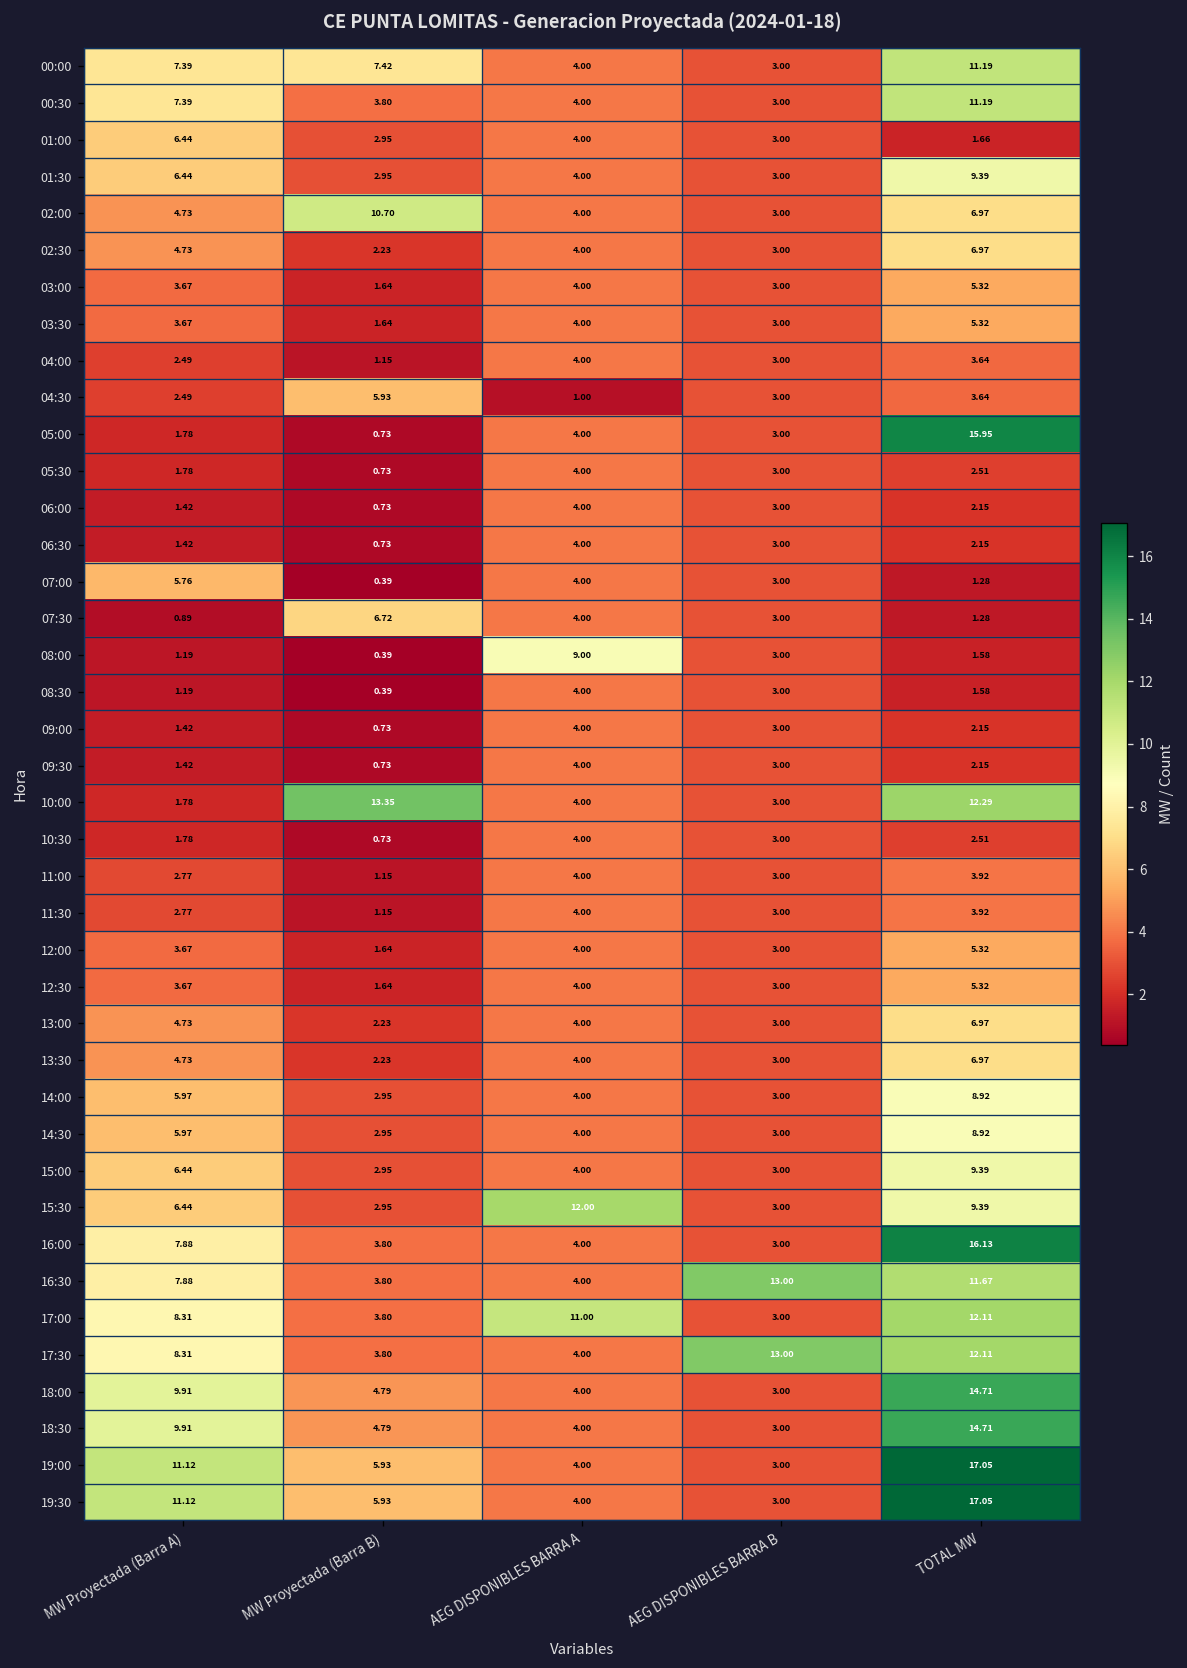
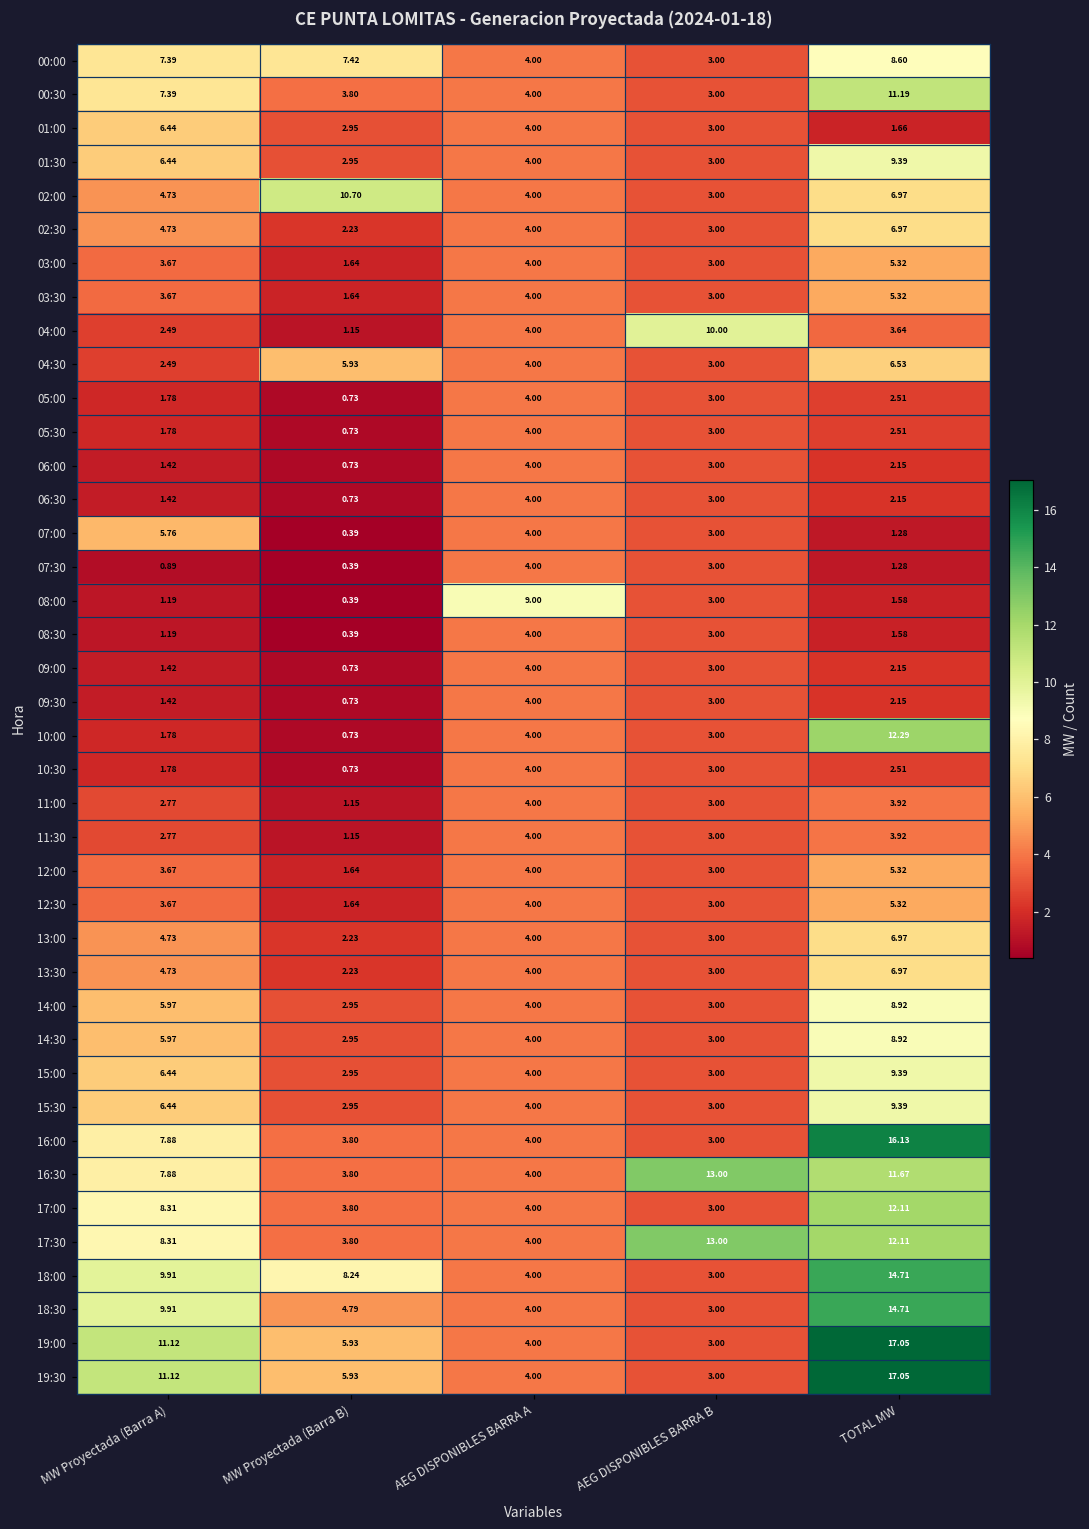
  {
    "00:00": {
      "MW Proyectada (Barra A)": 7.39,
      "MW Proyectada (Barra B)": 7.42,
      "AEG DISPONIBLES BARRA A": 4.00,
      "AEG DISPONIBLES BARRA B": 3.00,
-     "TOTAL MW": 11.19
+     "TOTAL MW": 8.60
    },
    "00:30": {
      "MW Proyectada (Barra A)": 7.39,
      "MW Proyectada (Barra B)": 3.80,
      "AEG DISPONIBLES BARRA A": 4.00,
      "AEG DISPONIBLES BARRA B": 3.00,
      "TOTAL MW": 11.19
    },
    "01:00": {
      "MW Proyectada (Barra A)": 6.44,
      "MW Proyectada (Barra B)": 2.95,
      "AEG DISPONIBLES BARRA A": 4.00,
      "AEG DISPONIBLES BARRA B": 3.00,
      "TOTAL MW": 1.66
    },
    "01:30": {
      "MW Proyectada (Barra A)": 6.44,
      "MW Proyectada (Barra B)": 2.95,
      "AEG DISPONIBLES BARRA A": 4.00,
      "AEG DISPONIBLES BARRA B": 3.00,
      "TOTAL MW": 9.39
    },
    "02:00": {
      "MW Proyectada (Barra A)": 4.73,
      "MW Proyectada (Barra B)": 10.70,
      "AEG DISPONIBLES BARRA A": 4.00,
      "AEG DISPONIBLES BARRA B": 3.00,
      "TOTAL MW": 6.97
    },
    "02:30": {
      "MW Proyectada (Barra A)": 4.73,
      "MW Proyectada (Barra B)": 2.23,
      "AEG DISPONIBLES BARRA A": 4.00,
      "AEG DISPONIBLES BARRA B": 3.00,
      "TOTAL MW": 6.97
    },
    "03:00": {
      "MW Proyectada (Barra A)": 3.67,
      "MW Proyectada (Barra B)": 1.64,
      "AEG DISPONIBLES BARRA A": 4.00,
      "AEG DISPONIBLES BARRA B": 3.00,
      "TOTAL MW": 5.32
    },
    "03:30": {
      "MW Proyectada (Barra A)": 3.67,
      "MW Proyectada (Barra B)": 1.64,
      "AEG DISPONIBLES BARRA A": 4.00,
      "AEG DISPONIBLES BARRA B": 3.00,
      "TOTAL MW": 5.32
    },
    "04:00": {
      "MW Proyectada (Barra A)": 2.49,
      "MW Proyectada (Barra B)": 1.15,
      "AEG DISPONIBLES BARRA A": 4.00,
-     "AEG DISPONIBLES BARRA B": 3.00,
+     "AEG DISPONIBLES BARRA B": 10.00,
      "TOTAL MW": 3.64
    },
    "04:30": {
      "MW Proyectada (Barra A)": 2.49,
      "MW Proyectada (Barra B)": 5.93,
-     "AEG DISPONIBLES BARRA A": 1.00,
+     "AEG DISPONIBLES BARRA A": 4.00,
      "AEG DISPONIBLES BARRA B": 3.00,
-     "TOTAL MW": 3.64
+     "TOTAL MW": 6.53
    },
    "05:00": {
      "MW Proyectada (Barra A)": 1.78,
      "MW Proyectada (Barra B)": 0.73,
      "AEG DISPONIBLES BARRA A": 4.00,
      "AEG DISPONIBLES BARRA B": 3.00,
-     "TOTAL MW": 15.95
+     "TOTAL MW": 2.51
    },
    "05:30": {
      "MW Proyectada (Barra A)": 1.78,
      "MW Proyectada (Barra B)": 0.73,
      "AEG DISPONIBLES BARRA A": 4.00,
      "AEG DISPONIBLES BARRA B": 3.00,
      "TOTAL MW": 2.51
    },
    "06:00": {
      "MW Proyectada (Barra A)": 1.42,
      "MW Proyectada (Barra B)": 0.73,
      "AEG DISPONIBLES BARRA A": 4.00,
      "AEG DISPONIBLES BARRA B": 3.00,
      "TOTAL MW": 2.15
    },
    "06:30": {
      "MW Proyectada (Barra A)": 1.42,
      "MW Proyectada (Barra B)": 0.73,
      "AEG DISPONIBLES BARRA A": 4.00,
      "AEG DISPONIBLES BARRA B": 3.00,
      "TOTAL MW": 2.15
    },
    "07:00": {
      "MW Proyectada (Barra A)": 5.76,
      "MW Proyectada (Barra B)": 0.39,
      "AEG DISPONIBLES BARRA A": 4.00,
      "AEG DISPONIBLES BARRA B": 3.00,
      "TOTAL MW": 1.28
    },
    "07:30": {
      "MW Proyectada (Barra A)": 0.89,
-     "MW Proyectada (Barra B)": 6.72,
+     "MW Proyectada (Barra B)": 0.39,
      "AEG DISPONIBLES BARRA A": 4.00,
      "AEG DISPONIBLES BARRA B": 3.00,
      "TOTAL MW": 1.28
    },
    "08:00": {
      "MW Proyectada (Barra A)": 1.19,
      "MW Proyectada (Barra B)": 0.39,
      "AEG DISPONIBLES BARRA A": 9.00,
      "AEG DISPONIBLES BARRA B": 3.00,
      "TOTAL MW": 1.58
    },
    "08:30": {
      "MW Proyectada (Barra A)": 1.19,
      "MW Proyectada (Barra B)": 0.39,
      "AEG DISPONIBLES BARRA A": 4.00,
      "AEG DISPONIBLES BARRA B": 3.00,
      "TOTAL MW": 1.58
    },
    "09:00": {
      "MW Proyectada (Barra A)": 1.42,
      "MW Proyectada (Barra B)": 0.73,
      "AEG DISPONIBLES BARRA A": 4.00,
      "AEG DISPONIBLES BARRA B": 3.00,
      "TOTAL MW": 2.15
    },
    "09:30": {
      "MW Proyectada (Barra A)": 1.42,
      "MW Proyectada (Barra B)": 0.73,
      "AEG DISPONIBLES BARRA A": 4.00,
      "AEG DISPONIBLES BARRA B": 3.00,
      "TOTAL MW": 2.15
    },
    "10:00": {
      "MW Proyectada (Barra A)": 1.78,
-     "MW Proyectada (Barra B)": 13.35,
+     "MW Proyectada (Barra B)": 0.73,
      "AEG DISPONIBLES BARRA A": 4.00,
      "AEG DISPONIBLES BARRA B": 3.00,
      "TOTAL MW": 12.29
    },
    "10:30": {
      "MW Proyectada (Barra A)": 1.78,
      "MW Proyectada (Barra B)": 0.73,
      "AEG DISPONIBLES BARRA A": 4.00,
      "AEG DISPONIBLES BARRA B": 3.00,
      "TOTAL MW": 2.51
    },
    "11:00": {
      "MW Proyectada (Barra A)": 2.77,
      "MW Proyectada (Barra B)": 1.15,
      "AEG DISPONIBLES BARRA A": 4.00,
      "AEG DISPONIBLES BARRA B": 3.00,
      "TOTAL MW": 3.92
    },
    "11:30": {
      "MW Proyectada (Barra A)": 2.77,
      "MW Proyectada (Barra B)": 1.15,
      "AEG DISPONIBLES BARRA A": 4.00,
      "AEG DISPONIBLES BARRA B": 3.00,
      "TOTAL MW": 3.92
    },
    "12:00": {
      "MW Proyectada (Barra A)": 3.67,
      "MW Proyectada (Barra B)": 1.64,
      "AEG DISPONIBLES BARRA A": 4.00,
      "AEG DISPONIBLES BARRA B": 3.00,
      "TOTAL MW": 5.32
    },
    "12:30": {
      "MW Proyectada (Barra A)": 3.67,
      "MW Proyectada (Barra B)": 1.64,
      "AEG DISPONIBLES BARRA A": 4.00,
      "AEG DISPONIBLES BARRA B": 3.00,
      "TOTAL MW": 5.32
    },
    "13:00": {
      "MW Proyectada (Barra A)": 4.73,
      "MW Proyectada (Barra B)": 2.23,
      "AEG DISPONIBLES BARRA A": 4.00,
      "AEG DISPONIBLES BARRA B": 3.00,
      "TOTAL MW": 6.97
    },
    "13:30": {
      "MW Proyectada (Barra A)": 4.73,
      "MW Proyectada (Barra B)": 2.23,
      "AEG DISPONIBLES BARRA A": 4.00,
      "AEG DISPONIBLES BARRA B": 3.00,
      "TOTAL MW": 6.97
    },
    "14:00": {
      "MW Proyectada (Barra A)": 5.97,
      "MW Proyectada (Barra B)": 2.95,
      "AEG DISPONIBLES BARRA A": 4.00,
      "AEG DISPONIBLES BARRA B": 3.00,
      "TOTAL MW": 8.92
    },
    "14:30": {
      "MW Proyectada (Barra A)": 5.97,
      "MW Proyectada (Barra B)": 2.95,
      "AEG DISPONIBLES BARRA A": 4.00,
      "AEG DISPONIBLES BARRA B": 3.00,
      "TOTAL MW": 8.92
    },
    "15:00": {
      "MW Proyectada (Barra A)": 6.44,
      "MW Proyectada (Barra B)": 2.95,
      "AEG DISPONIBLES BARRA A": 4.00,
      "AEG DISPONIBLES BARRA B": 3.00,
      "TOTAL MW": 9.39
    },
    "15:30": {
      "MW Proyectada (Barra A)": 6.44,
      "MW Proyectada (Barra B)": 2.95,
-     "AEG DISPONIBLES BARRA A": 12.00,
+     "AEG DISPONIBLES BARRA A": 4.00,
      "AEG DISPONIBLES BARRA B": 3.00,
      "TOTAL MW": 9.39
    },
    "16:00": {
      "MW Proyectada (Barra A)": 7.88,
      "MW Proyectada (Barra B)": 3.80,
      "AEG DISPONIBLES BARRA A": 4.00,
      "AEG DISPONIBLES BARRA B": 3.00,
      "TOTAL MW": 16.13
    },
    "16:30": {
      "MW Proyectada (Barra A)": 7.88,
      "MW Proyectada (Barra B)": 3.80,
      "AEG DISPONIBLES BARRA A": 4.00,
      "AEG DISPONIBLES BARRA B": 13.00,
      "TOTAL MW": 11.67
    },
    "17:00": {
      "MW Proyectada (Barra A)": 8.31,
      "MW Proyectada (Barra B)": 3.80,
-     "AEG DISPONIBLES BARRA A": 11.00,
+     "AEG DISPONIBLES BARRA A": 4.00,
      "AEG DISPONIBLES BARRA B": 3.00,
      "TOTAL MW": 12.11
    },
    "17:30": {
      "MW Proyectada (Barra A)": 8.31,
      "MW Proyectada (Barra B)": 3.80,
      "AEG DISPONIBLES BARRA A": 4.00,
      "AEG DISPONIBLES BARRA B": 13.00,
      "TOTAL MW": 12.11
    },
    "18:00": {
      "MW Proyectada (Barra A)": 9.91,
-     "MW Proyectada (Barra B)": 4.79,
+     "MW Proyectada (Barra B)": 8.24,
      "AEG DISPONIBLES BARRA A": 4.00,
      "AEG DISPONIBLES BARRA B": 3.00,
      "TOTAL MW": 14.71
    },
    "18:30": {
      "MW Proyectada (Barra A)": 9.91,
      "MW Proyectada (Barra B)": 4.79,
      "AEG DISPONIBLES BARRA A": 4.00,
      "AEG DISPONIBLES BARRA B": 3.00,
      "TOTAL MW": 14.71
    },
    "19:00": {
      "MW Proyectada (Barra A)": 11.12,
      "MW Proyectada (Barra B)": 5.93,
      "AEG DISPONIBLES BARRA A": 4.00,
      "AEG DISPONIBLES BARRA B": 3.00,
      "TOTAL MW": 17.05
    },
    "19:30": {
      "MW Proyectada (Barra A)": 11.12,
      "MW Proyectada (Barra B)": 5.93,
      "AEG DISPONIBLES BARRA A": 4.00,
      "AEG DISPONIBLES BARRA B": 3.00,
      "TOTAL MW": 17.05
    }
  }
